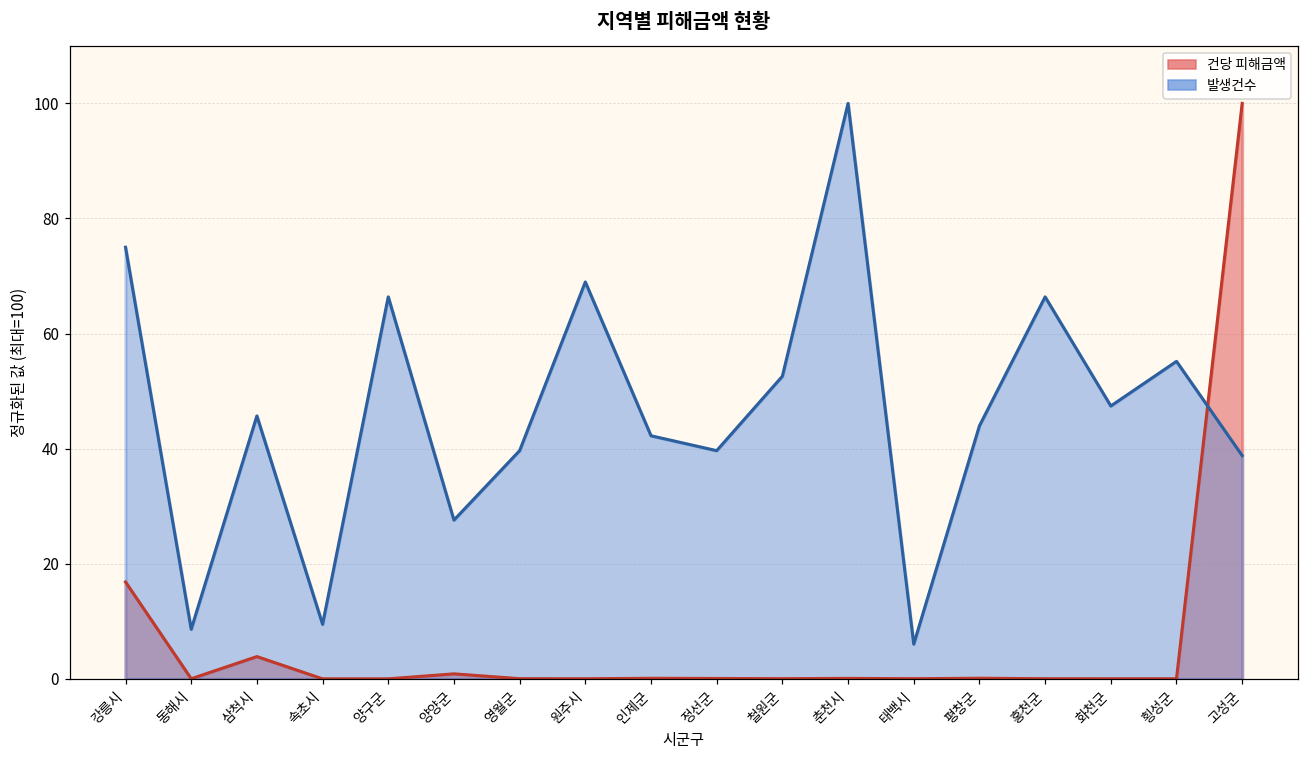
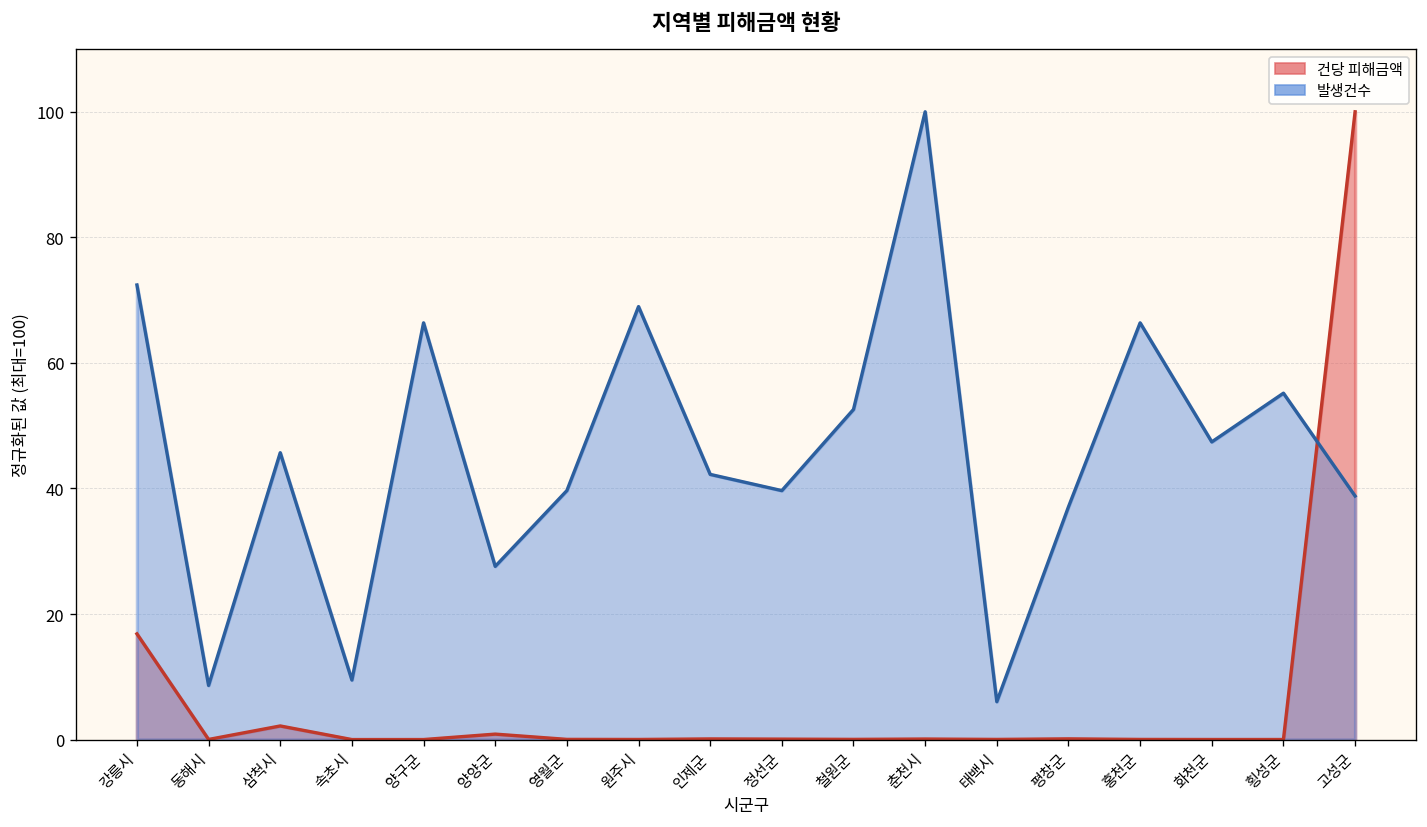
  {
    "건당 피해금액": {
      "강릉시": 17,
      "동해시": 0,
-     "삼척시": 4,
+     "삼척시": 2,
      "속초시": 0,
      "양구군": 0,
      "양양군": 1,
      "영월군": 0,
      "원주시": 0,
      "인제군": 0,
      "정선군": 0,
      "철원군": 0,
      "춘천시": 0,
      "태백시": 0,
      "평창군": 0,
      "홍천군": 0,
      "화천군": 0,
      "횡성군": 0,
      "고성군": 100
    },
    "발생건수": {
-     "강릉시": 75,
+     "강릉시": 72,
      "동해시": 9,
      "삼척시": 46,
      "속초시": 9,
      "양구군": 66,
      "양양군": 28,
      "영월군": 40,
      "원주시": 69,
      "인제군": 42,
      "정선군": 40,
      "철원군": 53,
      "춘천시": 100,
      "태백시": 6,
-     "평창군": 44,
+     "평창군": 37,
      "홍천군": 66,
      "화천군": 47,
      "횡성군": 55,
      "고성군": 39
    }
  }
